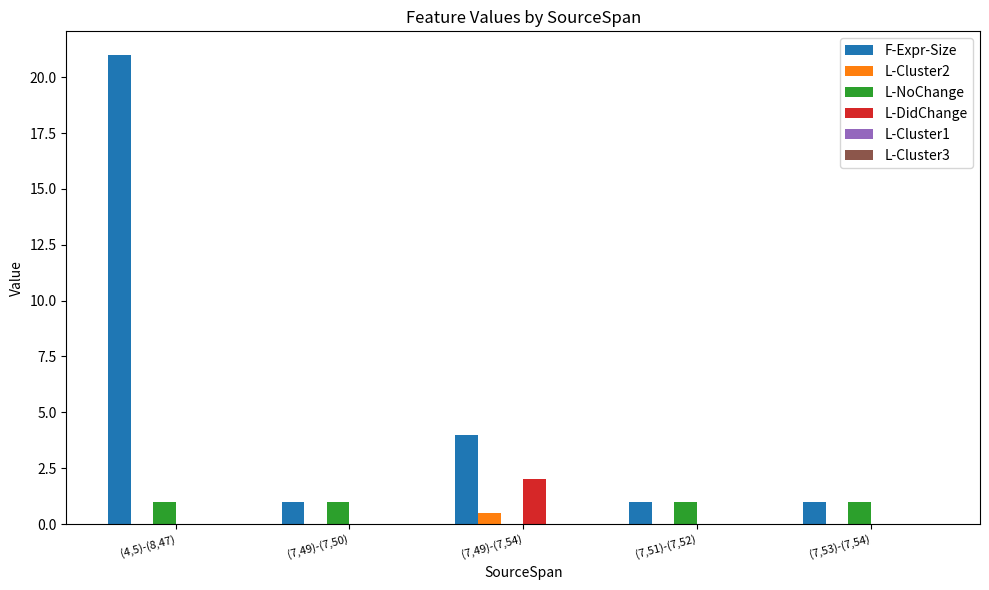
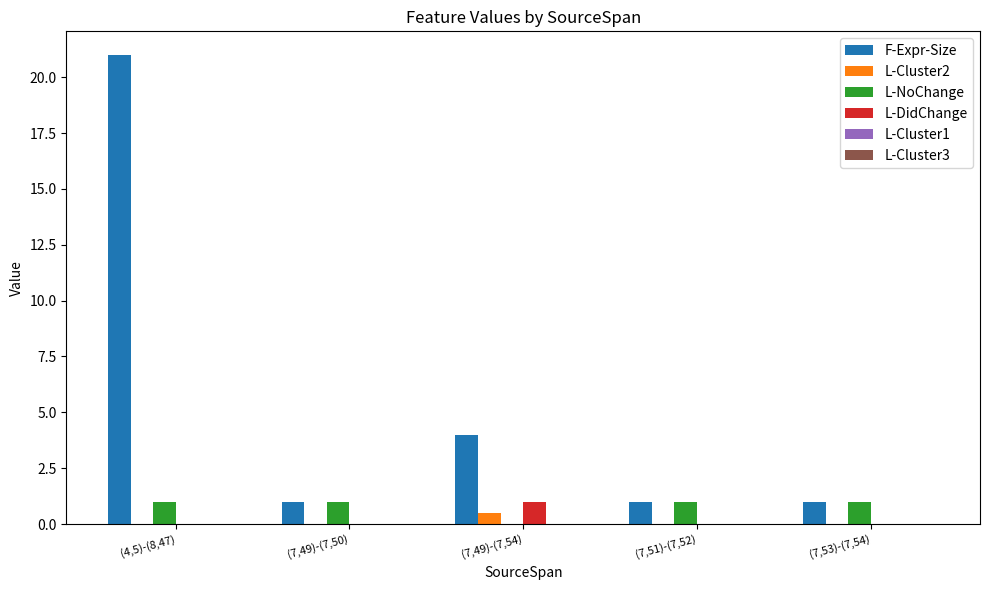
  {
    "F-Expr-Size": {
      "(4,5)-(8,47)": 21,
      "(7,49)-(7,50)": 1,
      "(7,49)-(7,54)": 4,
      "(7,51)-(7,52)": 1,
      "(7,53)-(7,54)": 1
    },
    "L-Cluster2": {
      "(4,5)-(8,47)": 0,
      "(7,49)-(7,50)": 0,
      "(7,49)-(7,54)": 0.5,
      "(7,51)-(7,52)": 0,
      "(7,53)-(7,54)": 0
    },
    "L-NoChange": {
      "(4,5)-(8,47)": 1,
      "(7,49)-(7,50)": 1,
      "(7,49)-(7,54)": 0,
      "(7,51)-(7,52)": 1,
      "(7,53)-(7,54)": 1
    },
    "L-DidChange": {
      "(4,5)-(8,47)": 0,
      "(7,49)-(7,50)": 0,
-     "(7,49)-(7,54)": 2,
+     "(7,49)-(7,54)": 1,
      "(7,51)-(7,52)": 0,
      "(7,53)-(7,54)": 0
    },
    "L-Cluster1": {
      "(4,5)-(8,47)": 0,
      "(7,49)-(7,50)": 0,
      "(7,49)-(7,54)": 0,
      "(7,51)-(7,52)": 0,
      "(7,53)-(7,54)": 0
    },
    "L-Cluster3": {
      "(4,5)-(8,47)": 0,
      "(7,49)-(7,50)": 0,
      "(7,49)-(7,54)": 0,
      "(7,51)-(7,52)": 0,
      "(7,53)-(7,54)": 0
    }
  }
